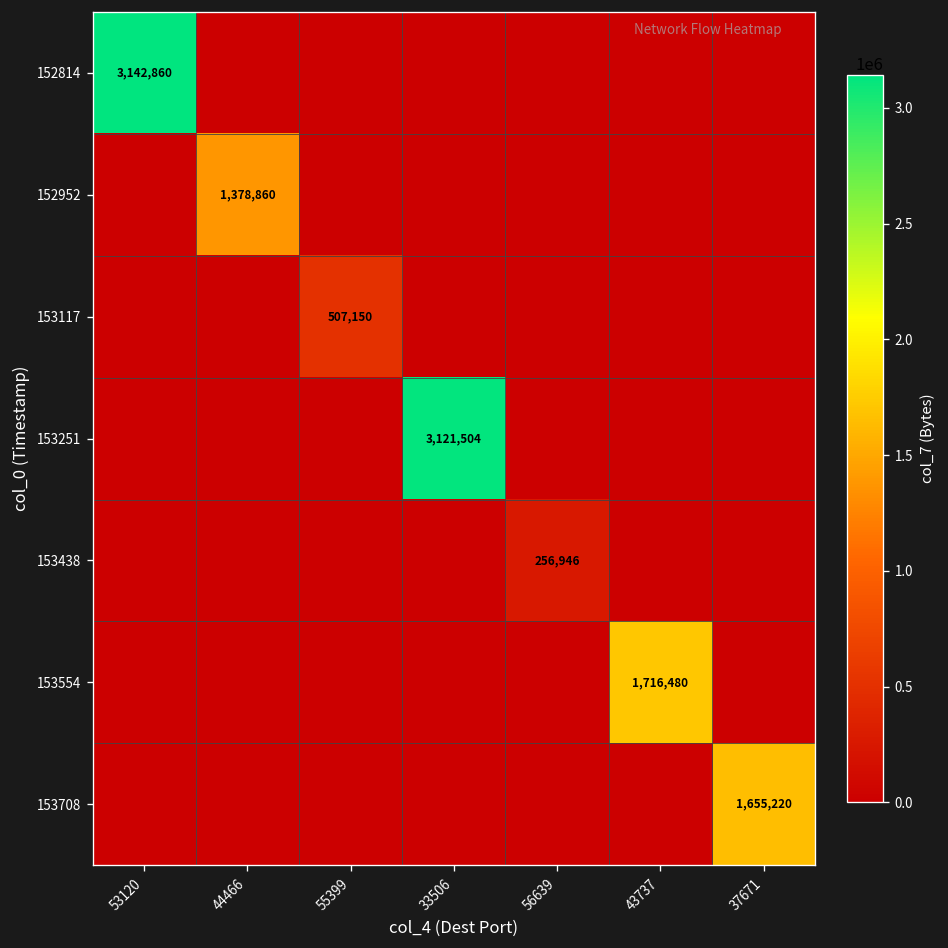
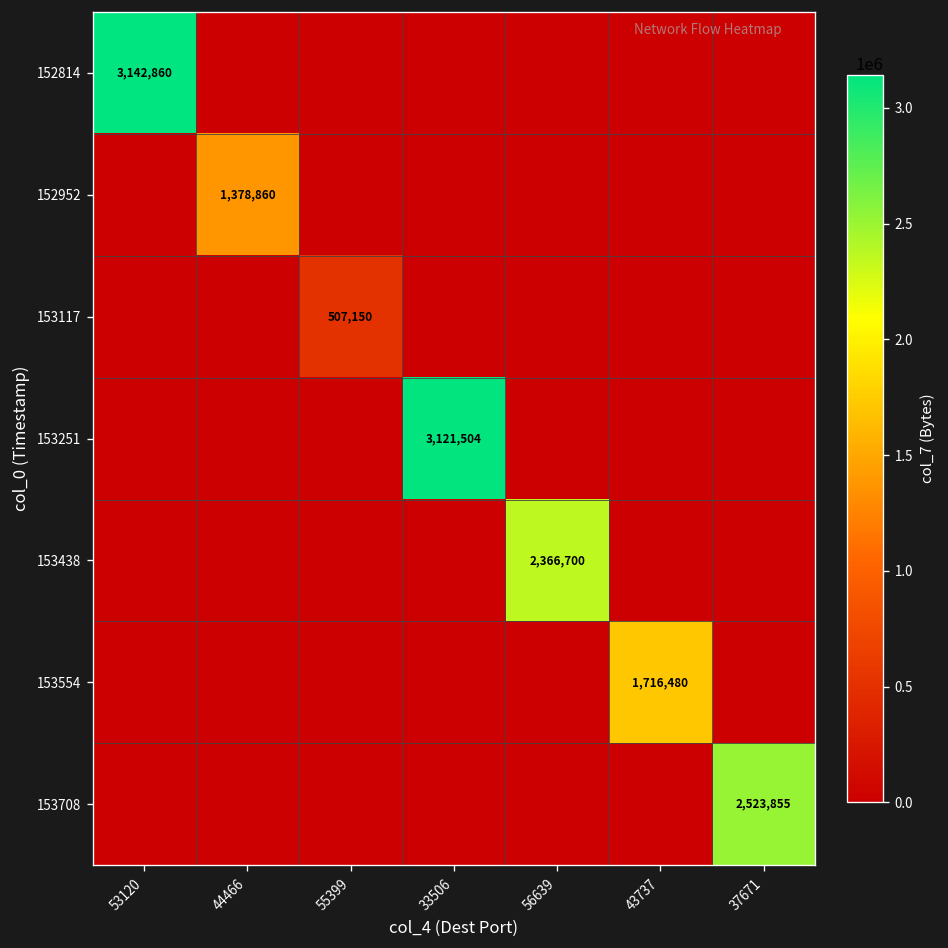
  {
    "152814": {
      "53120": "3,142,860"
    },
    "152952": {
      "44466": "1,378,860"
    },
    "153117": {
      "55399": "507,150"
    },
    "153251": {
      "33506": "3,121,504"
    },
    "153438": {
-     "56639": "256,946"
+     "56639": "2,366,700"
    },
    "153554": {
      "43737": "1,716,480"
    },
    "153708": {
-     "37671": "1,655,220"
+     "37671": "2,523,855"
    }
  }
